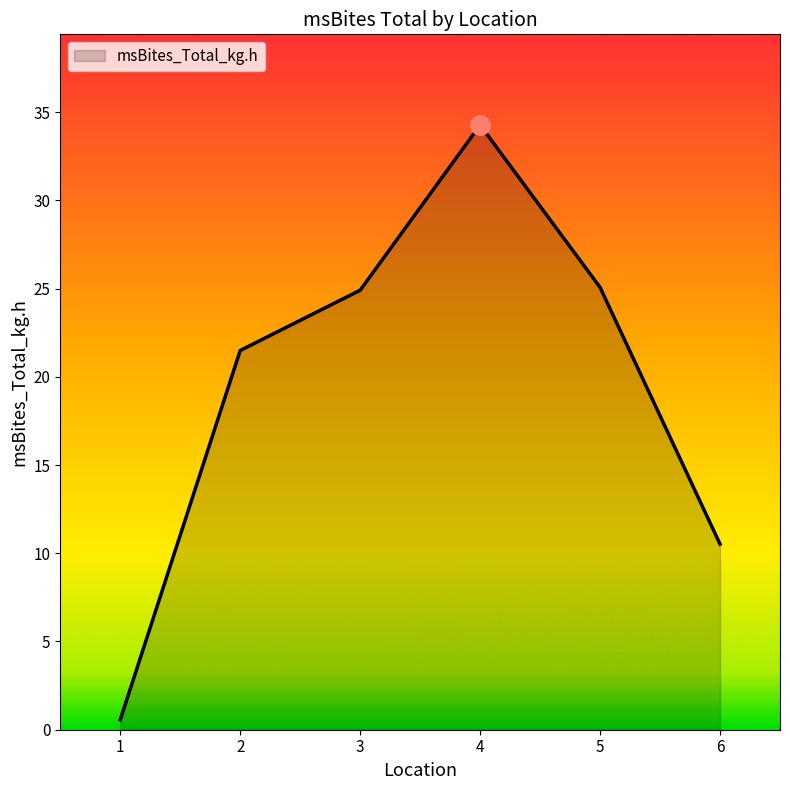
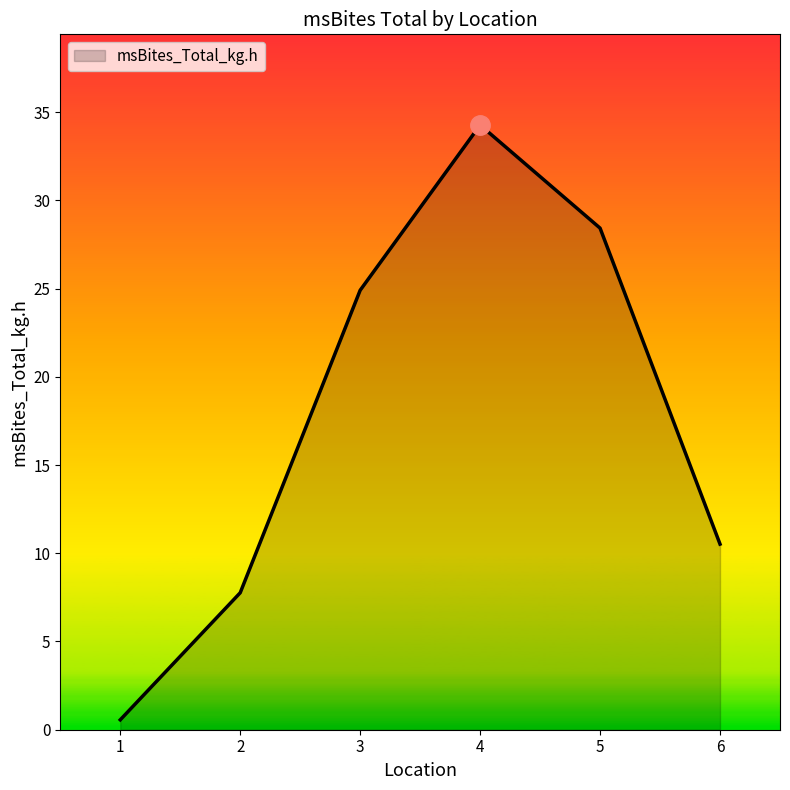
  {
    "msBites_Total_kg.h": {
      "1": 0.6,
-     "2": 21.5,
+     "2": 7.8,
      "3": 24.9,
-     "5": 25.1,
+     "5": 28.4,
      "6": 10.5
    }
  }
